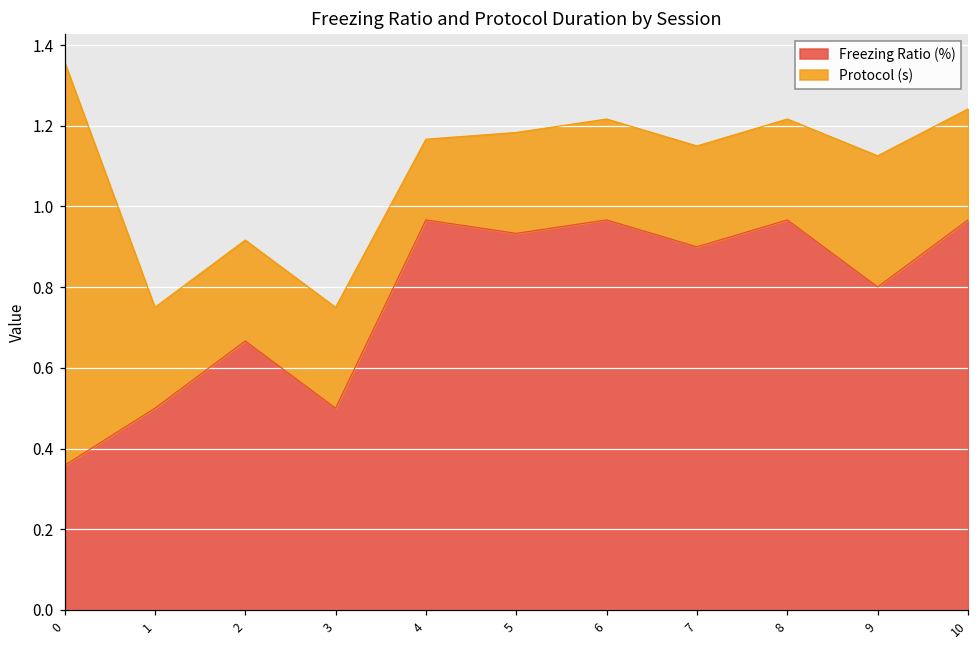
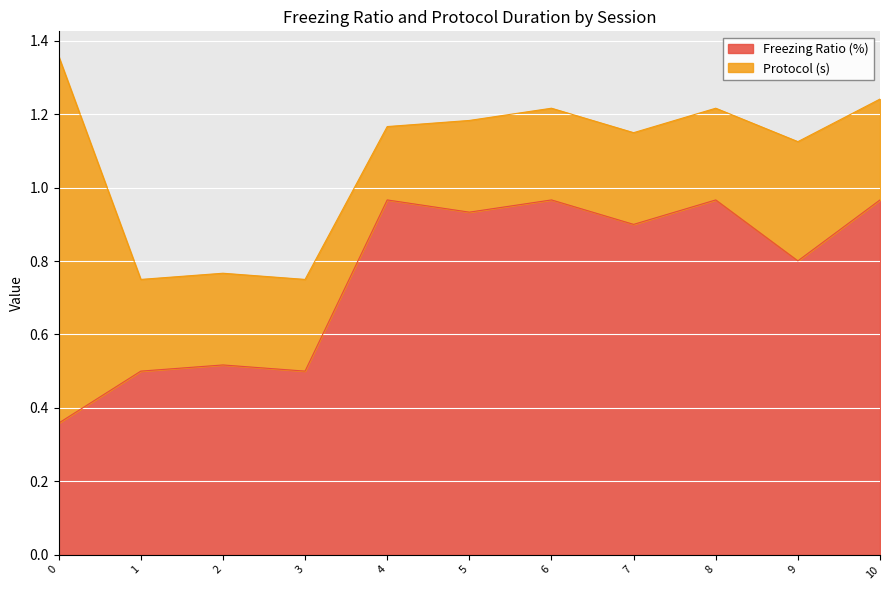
  {
    "Freezing Ratio (%)": {
      "0": 0.36,
      "1": 0.50,
-     "2": 0.67,
+     "2": 0.52,
      "3": 0.50,
      "4": 0.97,
      "5": 0.93,
      "6": 0.97,
      "7": 0.90,
      "8": 0.97,
      "9": 0.80,
      "10": 0.97
    },
    "Protocol (s)": {
      "0": 1.00,
      "1": 0.25,
      "2": 0.25,
      "3": 0.25,
      "4": 0.20,
      "5": 0.25,
      "6": 0.25,
      "7": 0.25,
      "8": 0.25,
      "9": 0.32,
      "10": 0.28
    }
  }
